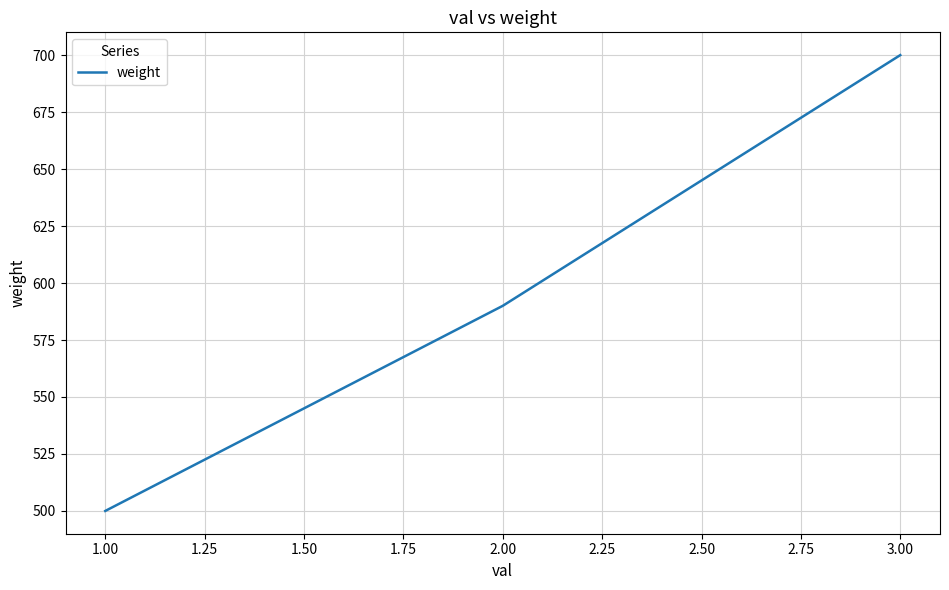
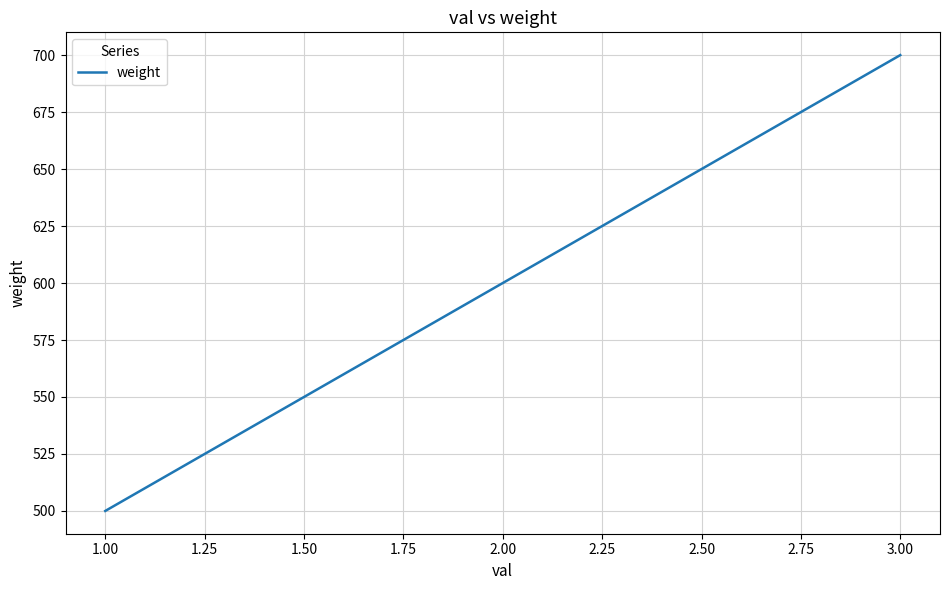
  {
    "1.00": 500,
-   "2.00": 590,
+   "2.00": 600,
    "3.00": 700
  }
